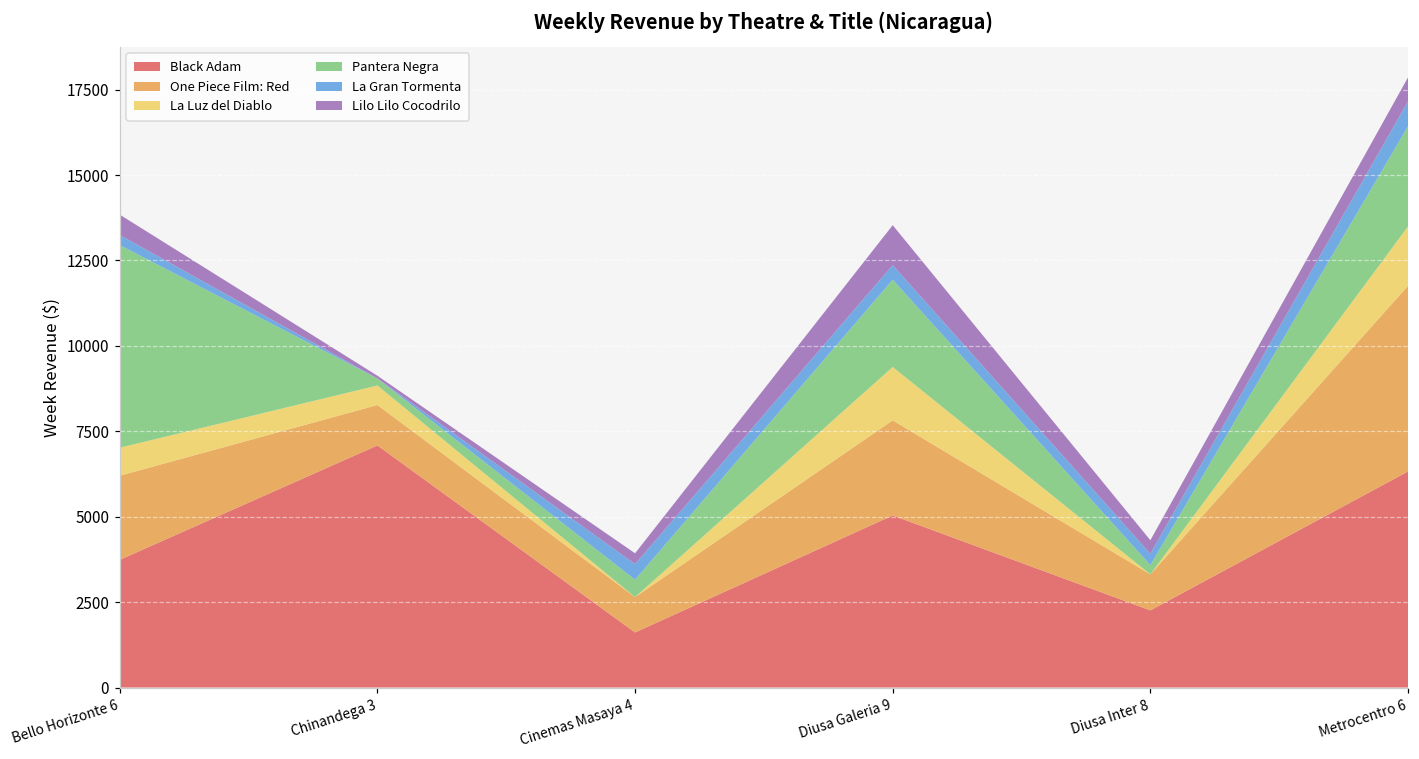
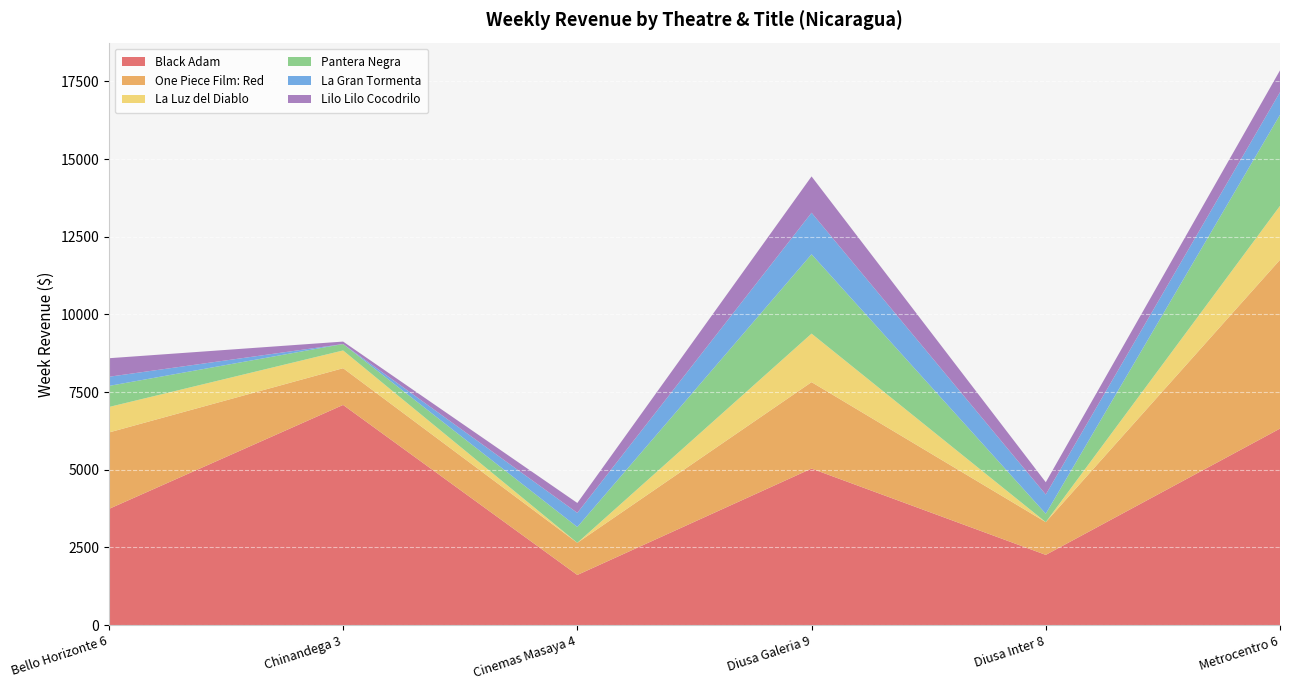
  {
    "Black Adam": {
      "Bello Horizonte 6": 3700,
      "Chinandega 3": 7100,
      "Cinemas Masaya 4": 1600,
      "Diusa Galeria 9": 5000,
      "Diusa Inter 8": 2300,
      "Metrocentro 6": 6300
    },
    "Pantera Negra": {
-     "Bello Horizonte 6": 5900,
+     "Bello Horizonte 6": 700,
      "Cinemas Masaya 4": 500,
      "Diusa Galeria 9": 2600,
      "Diusa Inter 8": 300,
      "Metrocentro 6": 2900
    },
    "La Gran Tormenta": {
      "Bello Horizonte 6": 300,
      "Cinemas Masaya 4": 500,
-     "Diusa Galeria 9": 400,
-     "Diusa Inter 8": 300,
+     "Diusa Galeria 9": 1300,
+     "Diusa Inter 8": 600,
      "Metrocentro 6": 700
    },
    "Lilo Lilo Cocodrilo": {
      "Bello Horizonte 6": 600,
      "Cinemas Masaya 4": 300,
      "Diusa Galeria 9": 1200,
      "Diusa Inter 8": 400,
      "Metrocentro 6": 700
    }
  }
